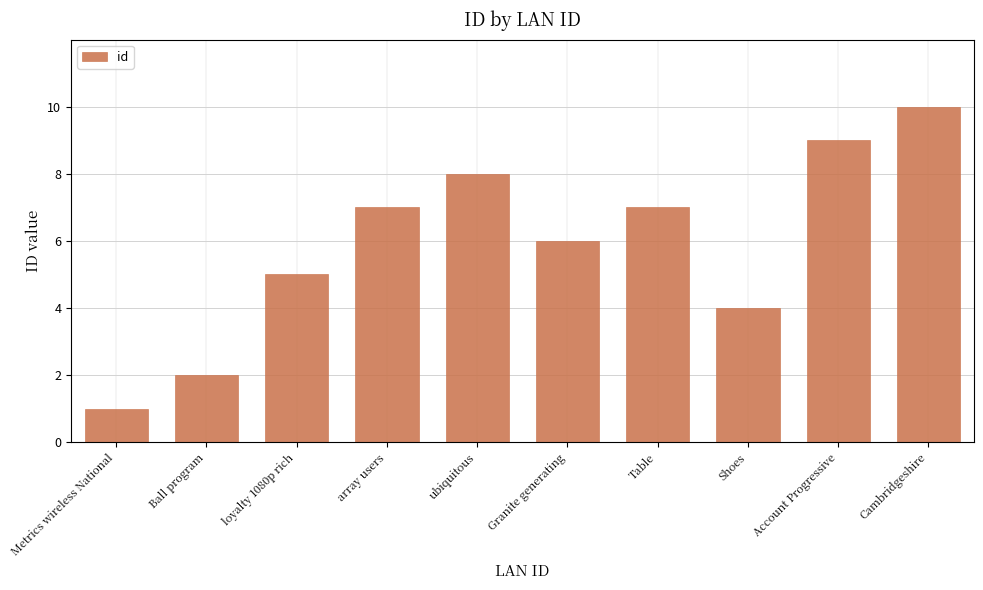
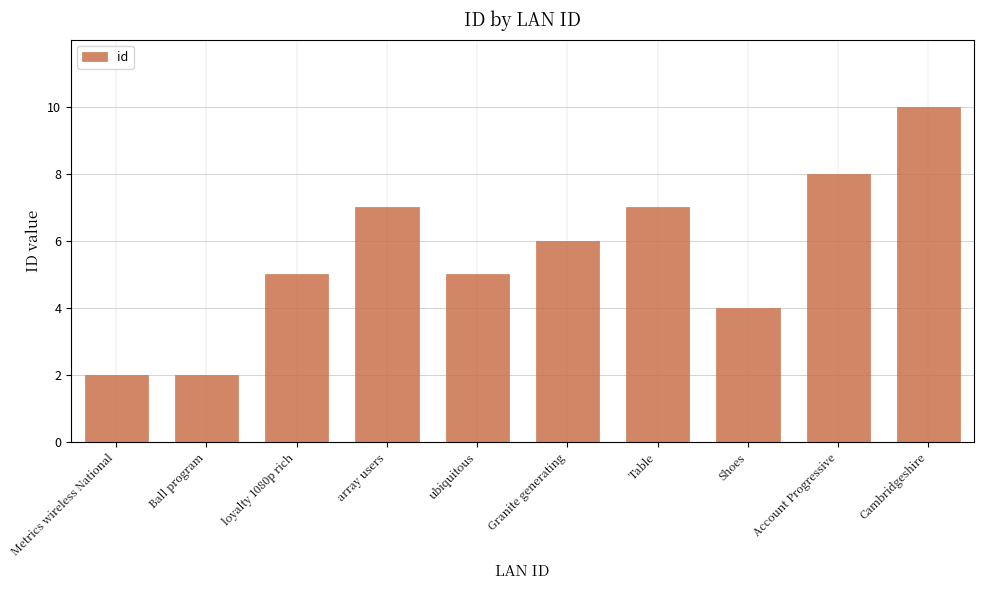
  {
-   "Metrics wireless National": 1,
+   "Metrics wireless National": 2,
    "Ball program": 2,
    "loyalty 1080p rich": 5,
    "array users": 7,
-   "ubiquitous": 8,
+   "ubiquitous": 5,
    "Granite generating": 6,
    "Table": 7,
    "Shoes": 4,
-   "Account Progressive": 9,
+   "Account Progressive": 8,
    "Cambridgeshire": 10
  }
